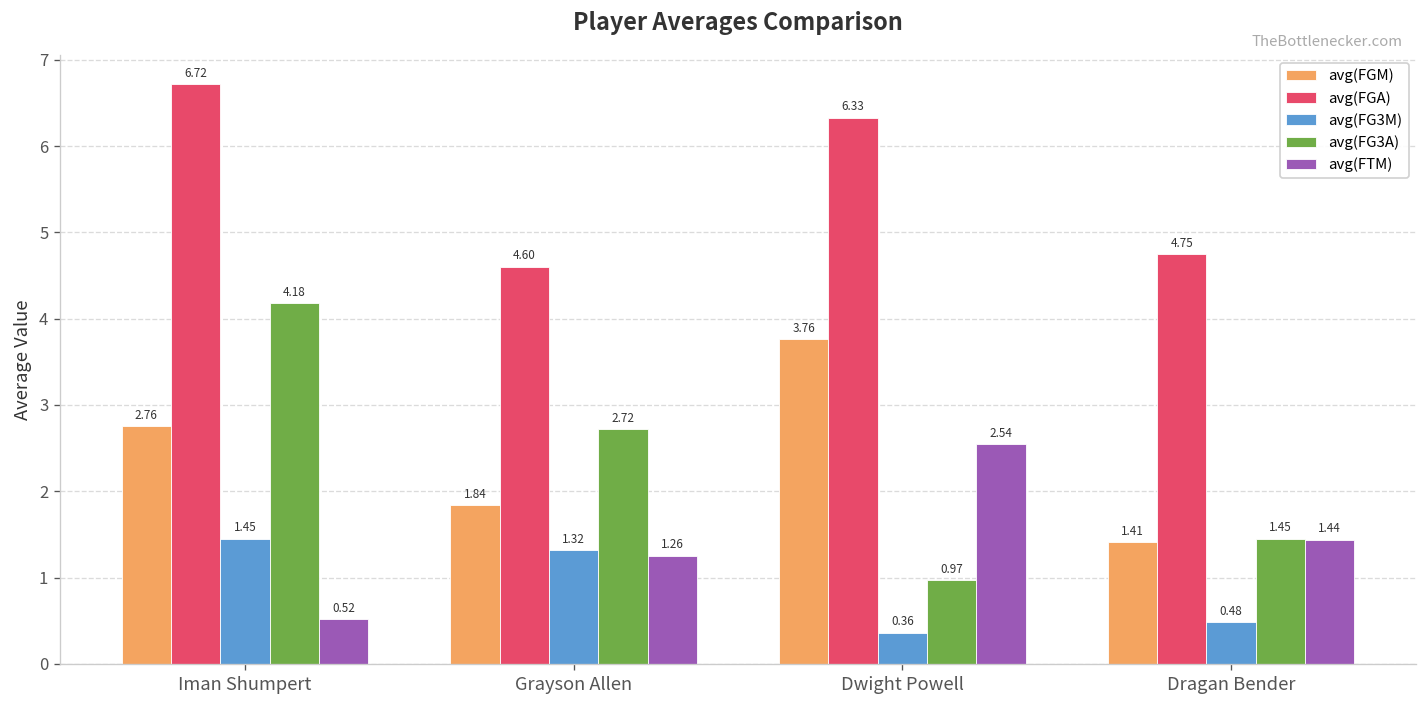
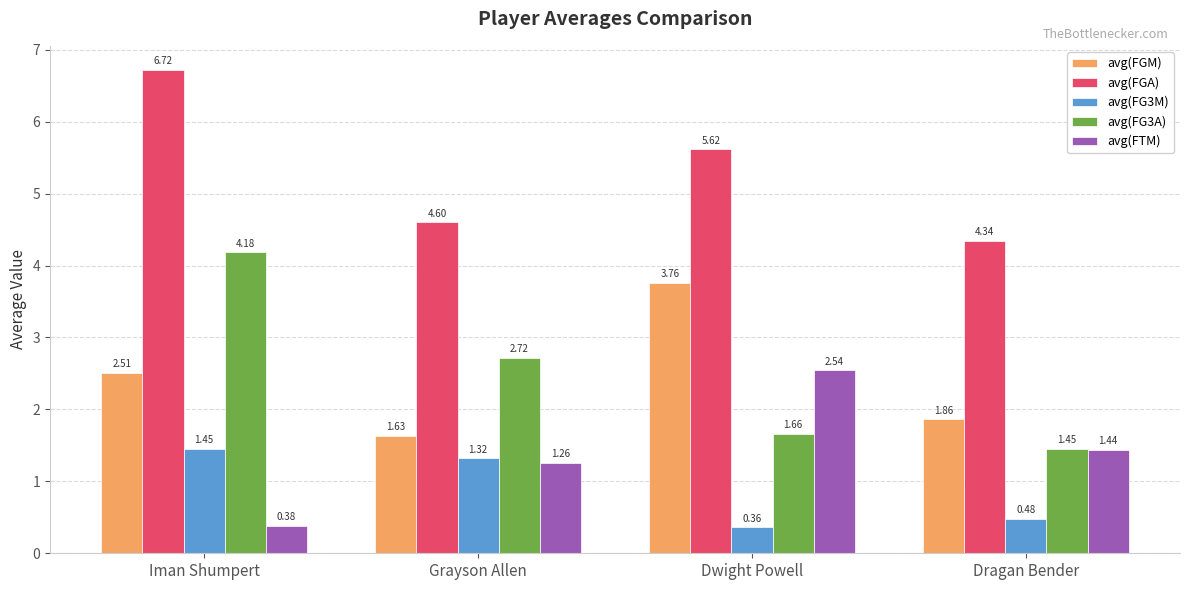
  {
    "avg(FGM)": {
-     "Iman Shumpert": 2.76,
-     "Grayson Allen": 1.84,
+     "Iman Shumpert": 2.51,
+     "Grayson Allen": 1.63,
      "Dwight Powell": 3.76,
-     "Dragan Bender": 1.41
+     "Dragan Bender": 1.86
    },
    "avg(FGA)": {
      "Iman Shumpert": 6.72,
      "Grayson Allen": 4.60,
-     "Dwight Powell": 6.33,
-     "Dragan Bender": 4.75
+     "Dwight Powell": 5.62,
+     "Dragan Bender": 4.34
    },
    "avg(FG3M)": {
      "Iman Shumpert": 1.45,
      "Grayson Allen": 1.32,
      "Dwight Powell": 0.36,
      "Dragan Bender": 0.48
    },
    "avg(FG3A)": {
      "Iman Shumpert": 4.18,
      "Grayson Allen": 2.72,
-     "Dwight Powell": 0.97,
+     "Dwight Powell": 1.66,
      "Dragan Bender": 1.45
    },
    "avg(FTM)": {
-     "Iman Shumpert": 0.52,
+     "Iman Shumpert": 0.38,
      "Grayson Allen": 1.26,
      "Dwight Powell": 2.54,
      "Dragan Bender": 1.44
    }
  }
